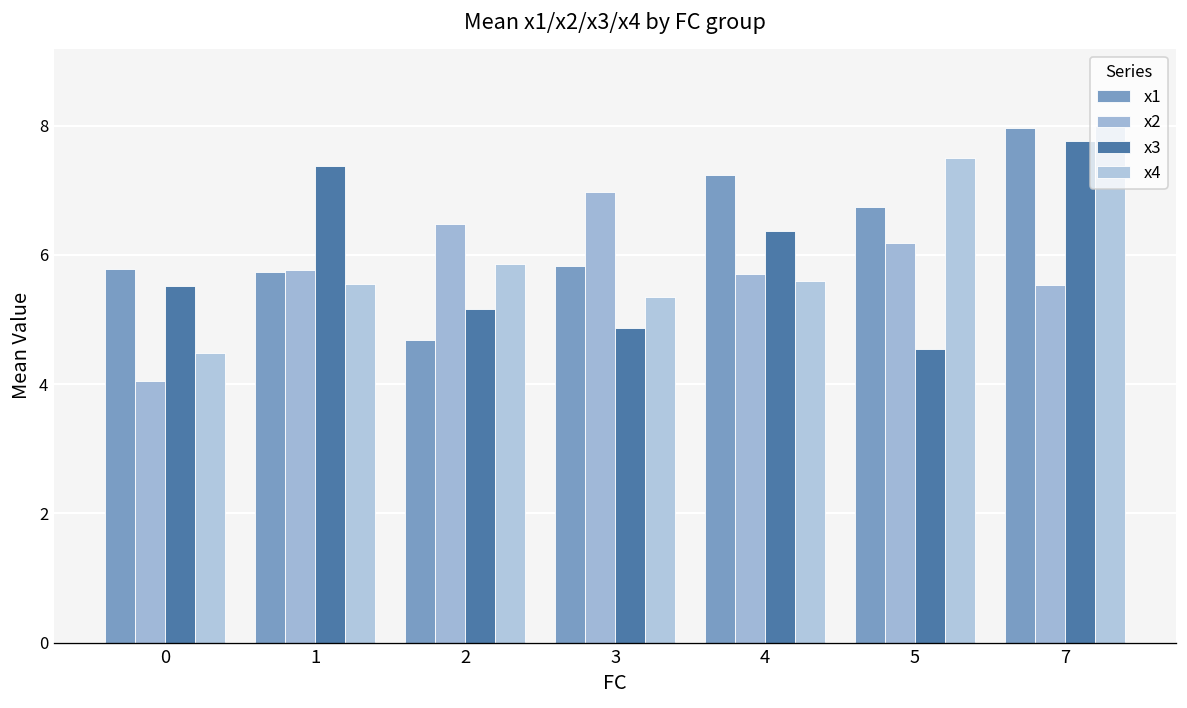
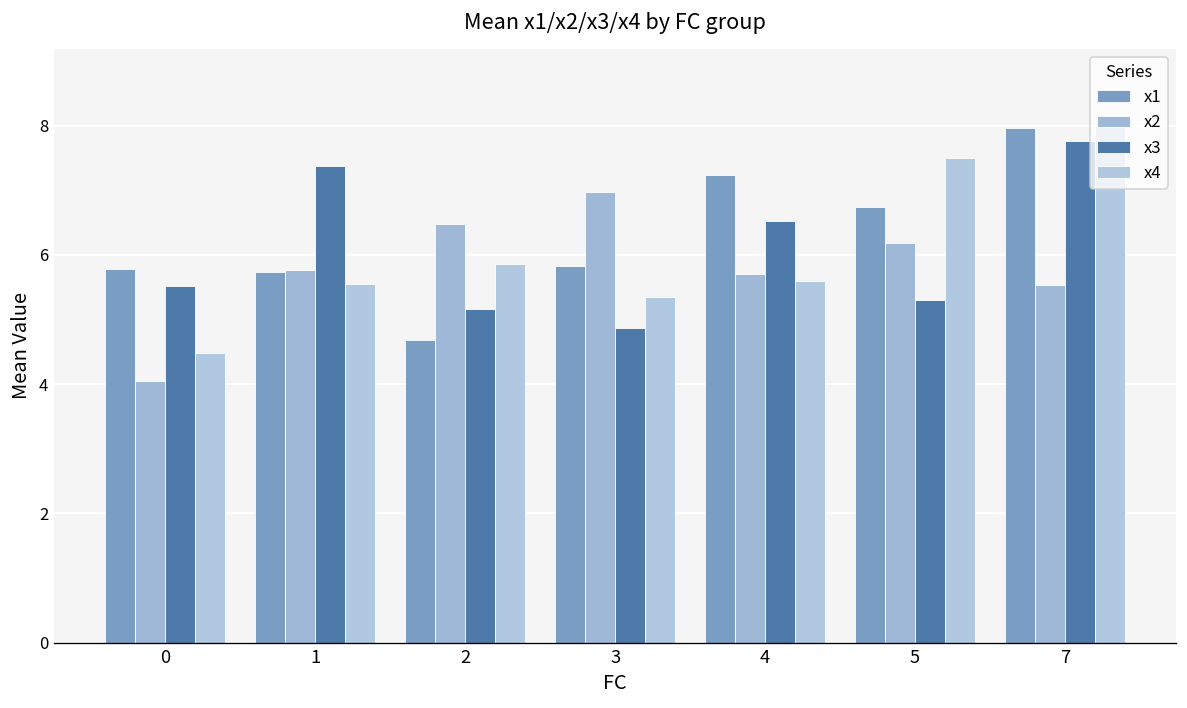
  {
    "x3": {
      "0": 5.5,
      "1": 7.4,
      "2": 5.2,
      "3": 4.9,
-     "4": 6.4,
-     "5": 4.5,
+     "4": 6.5,
+     "5": 5.3,
      "7": 7.8
    }
  }
